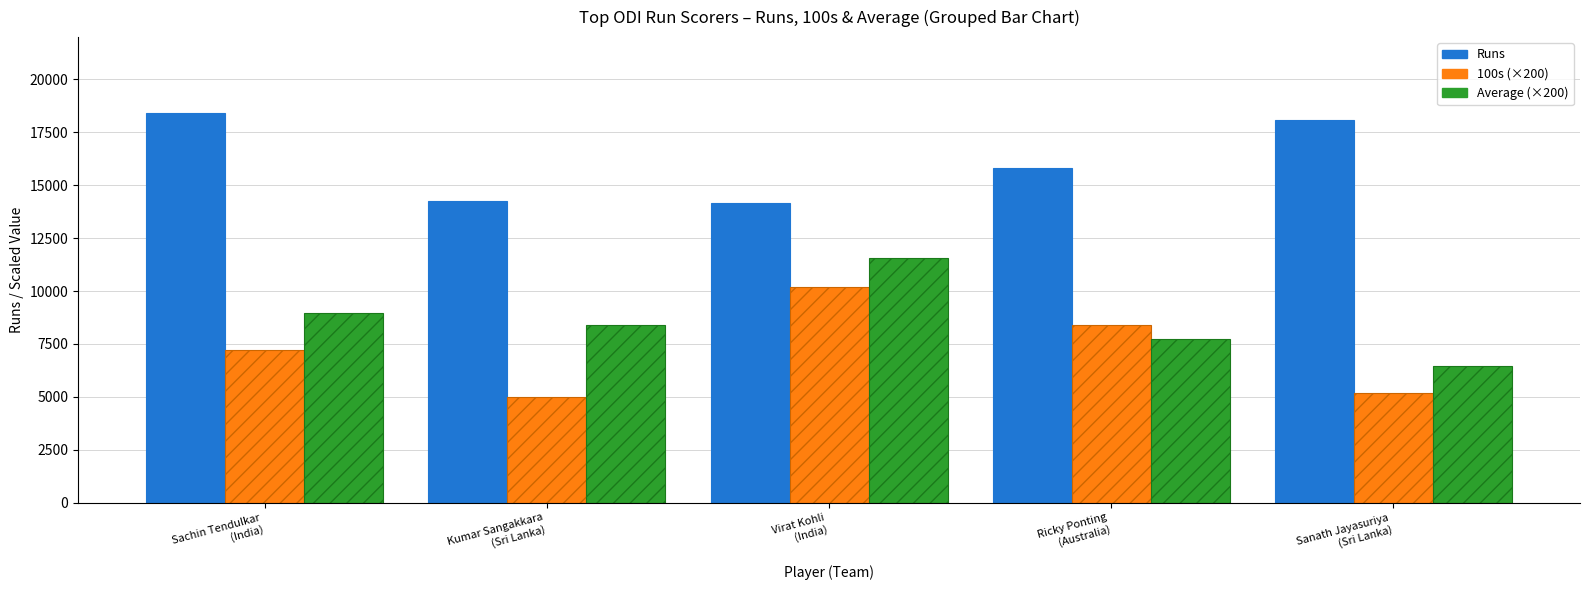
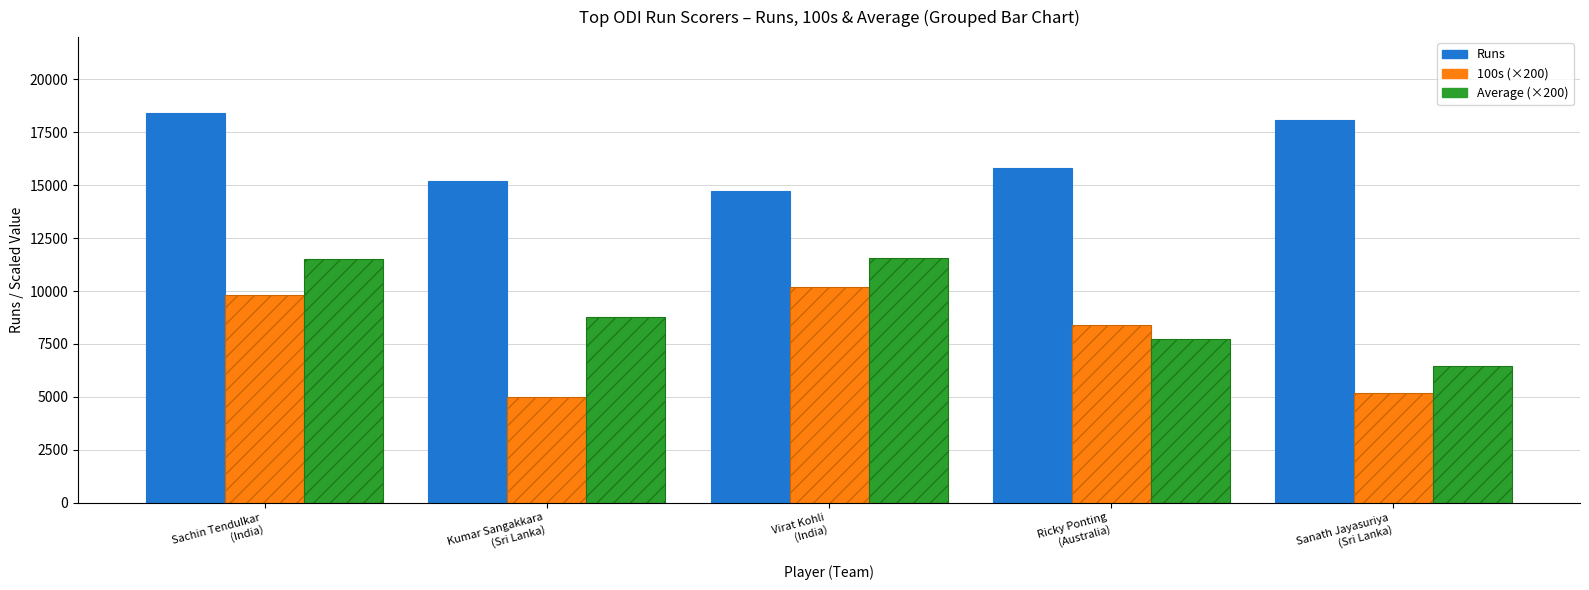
  {
    "Runs": {
      "Sachin Tendulkar (India)": 18400,
-     "Kumar Sangakkara (Sri Lanka)": 14200,
-     "Virat Kohli (India)": 14200,
+     "Kumar Sangakkara (Sri Lanka)": 15200,
+     "Virat Kohli (India)": 14700,
      "Ricky Ponting (Australia)": 15800,
      "Sanath Jayasuriya (Sri Lanka)": 18100
    },
    "100s (×200)": {
-     "Sachin Tendulkar (India)": 7200,
+     "Sachin Tendulkar (India)": 9800,
      "Kumar Sangakkara (Sri Lanka)": 5000,
      "Virat Kohli (India)": 10200,
      "Ricky Ponting (Australia)": 8400,
      "Sanath Jayasuriya (Sri Lanka)": 5200
    },
    "Average (×200)": {
-     "Sachin Tendulkar (India)": 9000,
-     "Kumar Sangakkara (Sri Lanka)": 8400,
+     "Sachin Tendulkar (India)": 11500,
+     "Kumar Sangakkara (Sri Lanka)": 8800,
      "Virat Kohli (India)": 11600,
      "Ricky Ponting (Australia)": 7700,
      "Sanath Jayasuriya (Sri Lanka)": 6500
    }
  }
